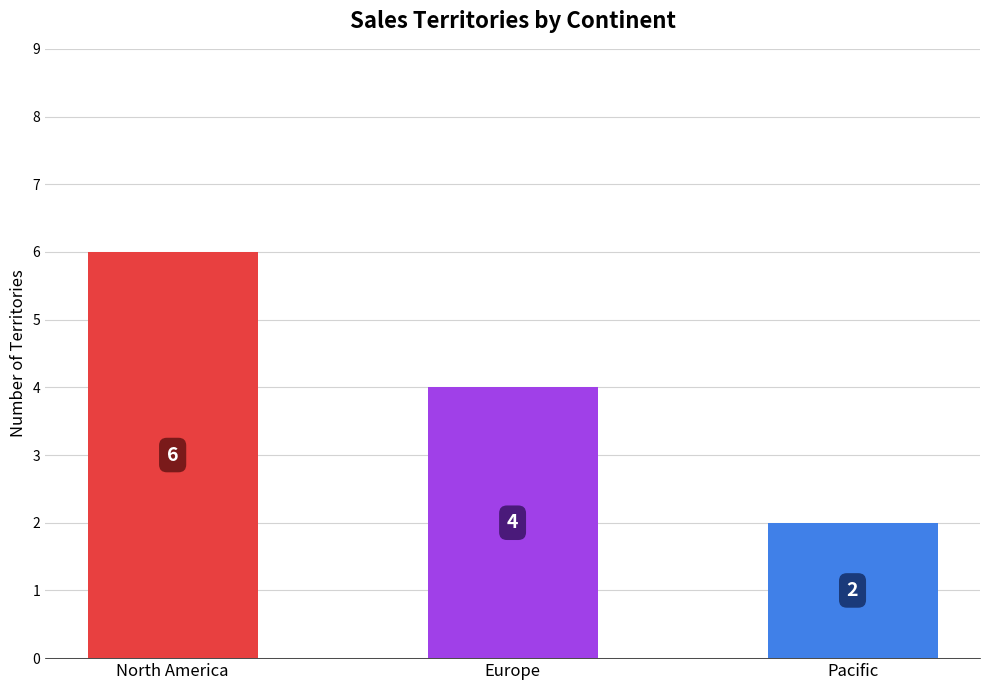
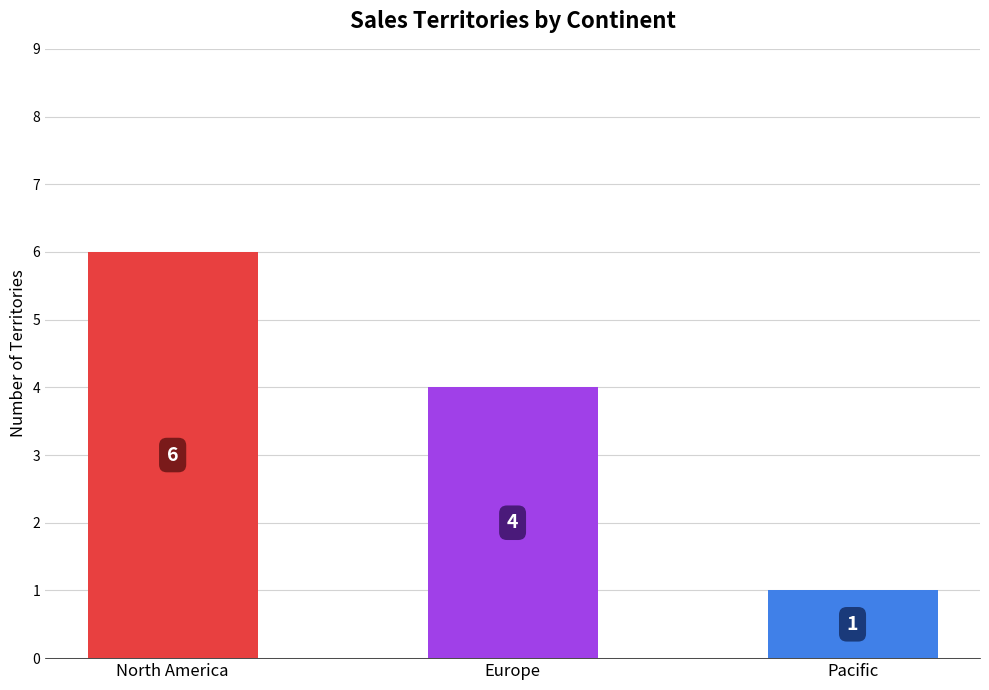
  {
-   "Pacific": 2
+   "Pacific": 1
  }
